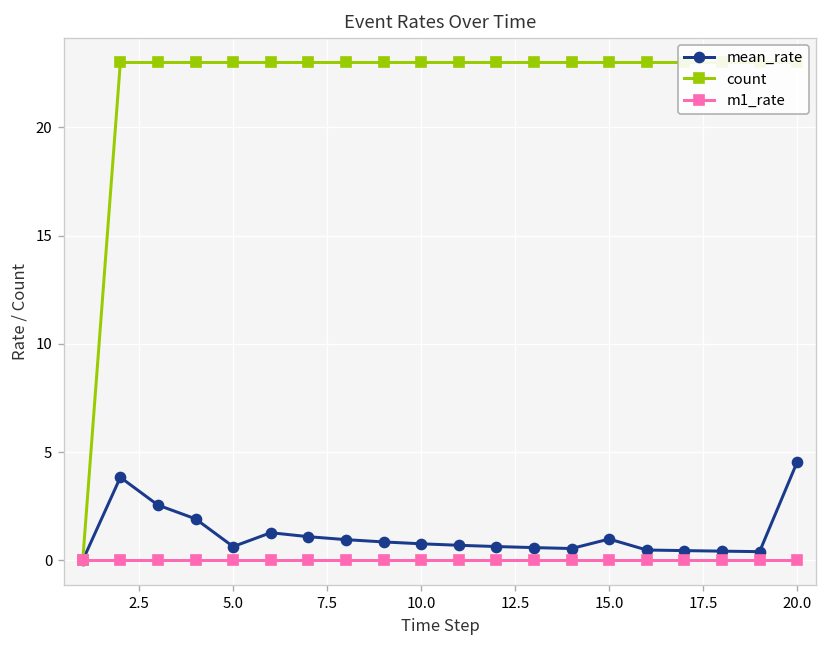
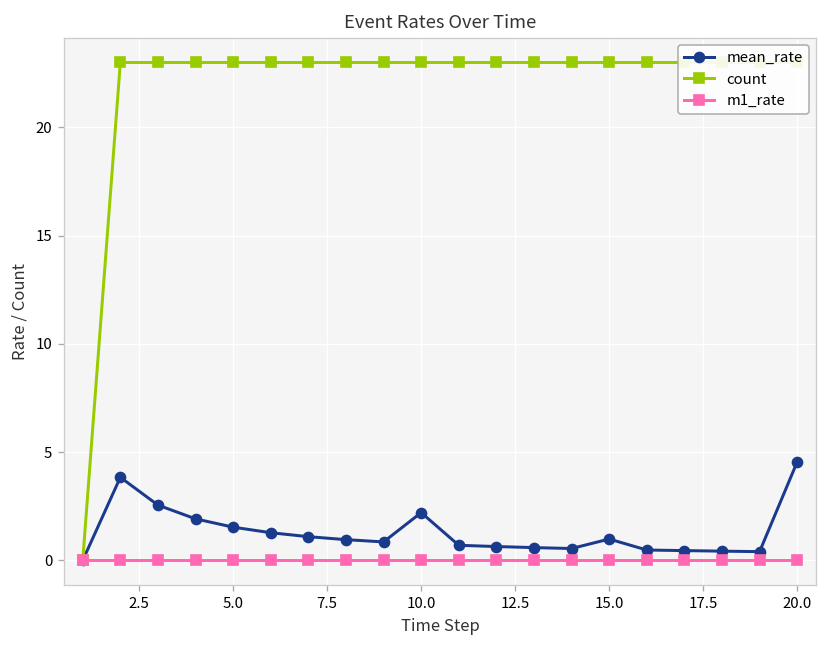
  {
    "mean_rate": {
-     "5.0": 0.6,
-     "10.0": 0.8,
+     "5.0": 1.5,
+     "10.0": 2.2,
      "15.0": 1.0,
      "20.0": 4.5
    },
    "count": {
      "5.0": 23.0,
      "10.0": 23.0,
      "15.0": 23.0
    },
    "m1_rate": {
      "5.0": 0.0,
      "10.0": 0.0,
      "15.0": 0.0,
      "20.0": 0.0
    }
  }
